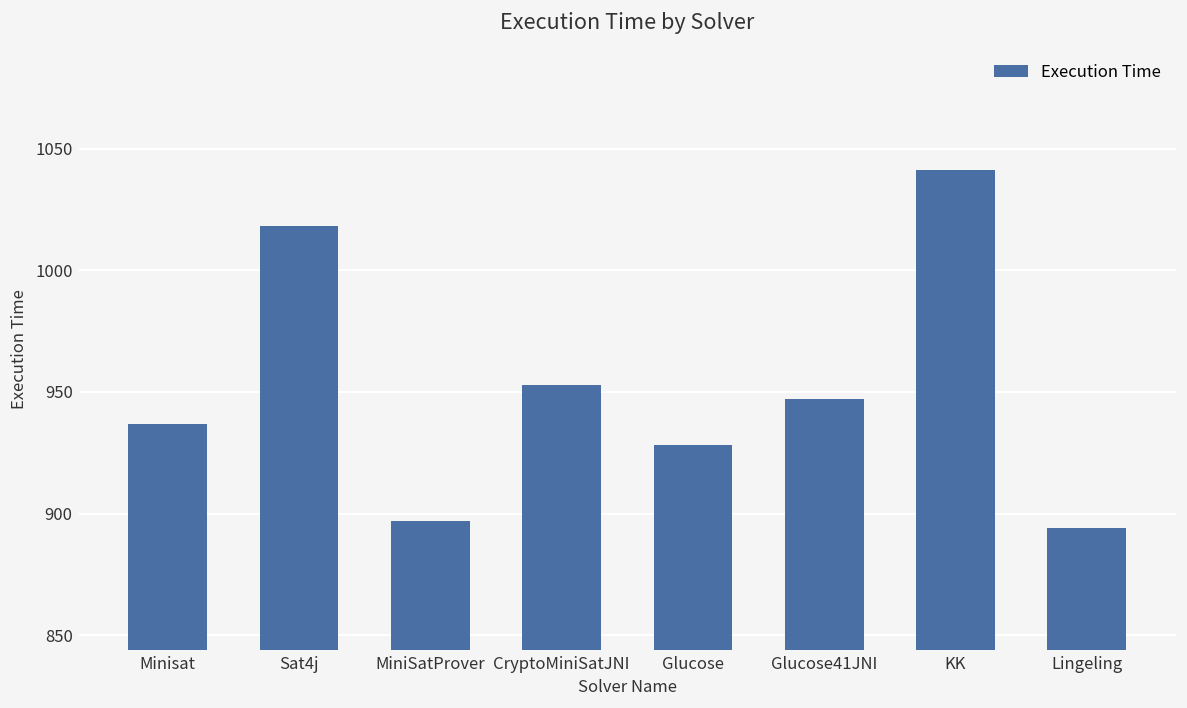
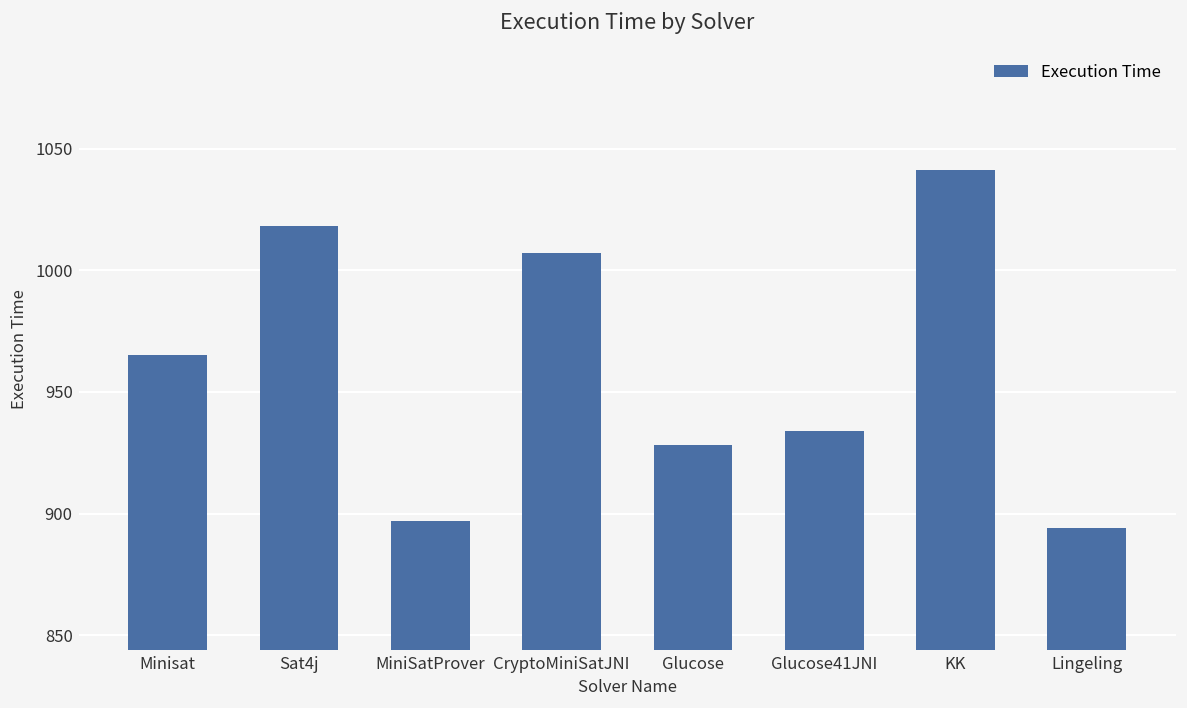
  {
-   "Minisat": 937,
+   "Minisat": 965,
    "Sat4j": 1018,
    "MiniSatProver": 897,
-   "CryptoMiniSatJNI": 953,
+   "CryptoMiniSatJNI": 1007,
    "Glucose": 928,
-   "Glucose41JNI": 947,
+   "Glucose41JNI": 934,
    "KK": 1041,
    "Lingeling": 894
  }
